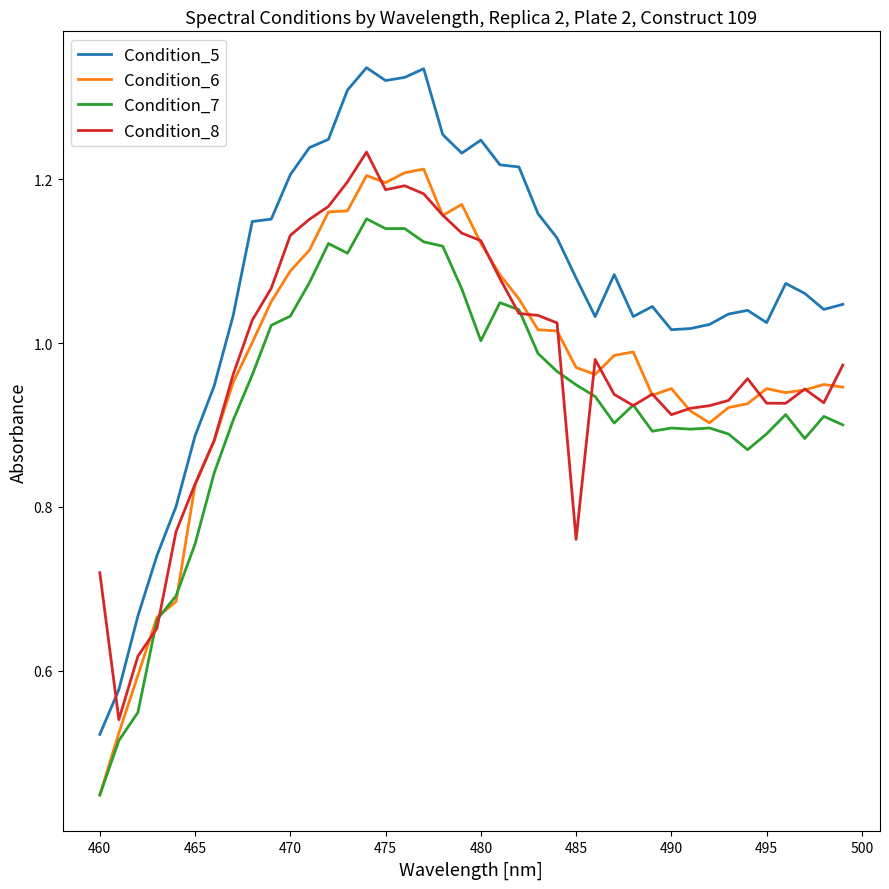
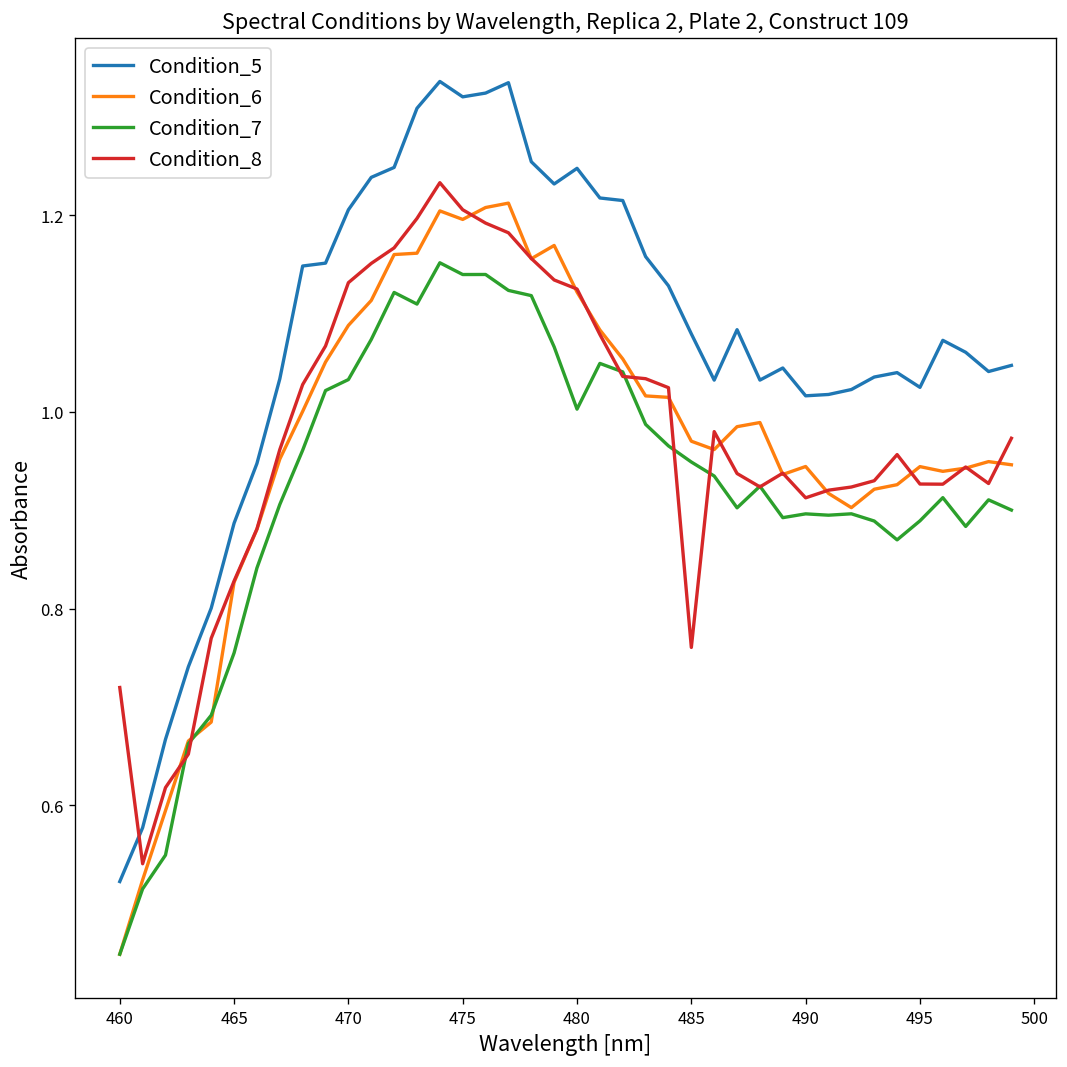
  {
    "Condition_5": {
      "460": 0.52,
      "465": 0.89,
      "470": 1.21,
      "475": 1.32,
      "480": 1.25,
      "485": 1.08,
      "490": 1.02,
      "495": 1.02
    },
    "Condition_6": {
      "470": 1.09,
      "475": 1.20,
      "485": 0.97,
      "490": 0.94,
      "495": 0.94
    },
    "Condition_7": {
      "465": 0.75,
      "470": 1.03,
      "475": 1.14,
      "480": 1.00,
      "485": 0.95,
      "490": 0.90,
      "495": 0.89
    },
    "Condition_8": {
      "460": 0.72,
      "470": 1.13,
-     "475": 1.19,
+     "475": 1.21,
      "485": 0.76,
      "490": 0.91,
      "495": 0.93
    }
  }
